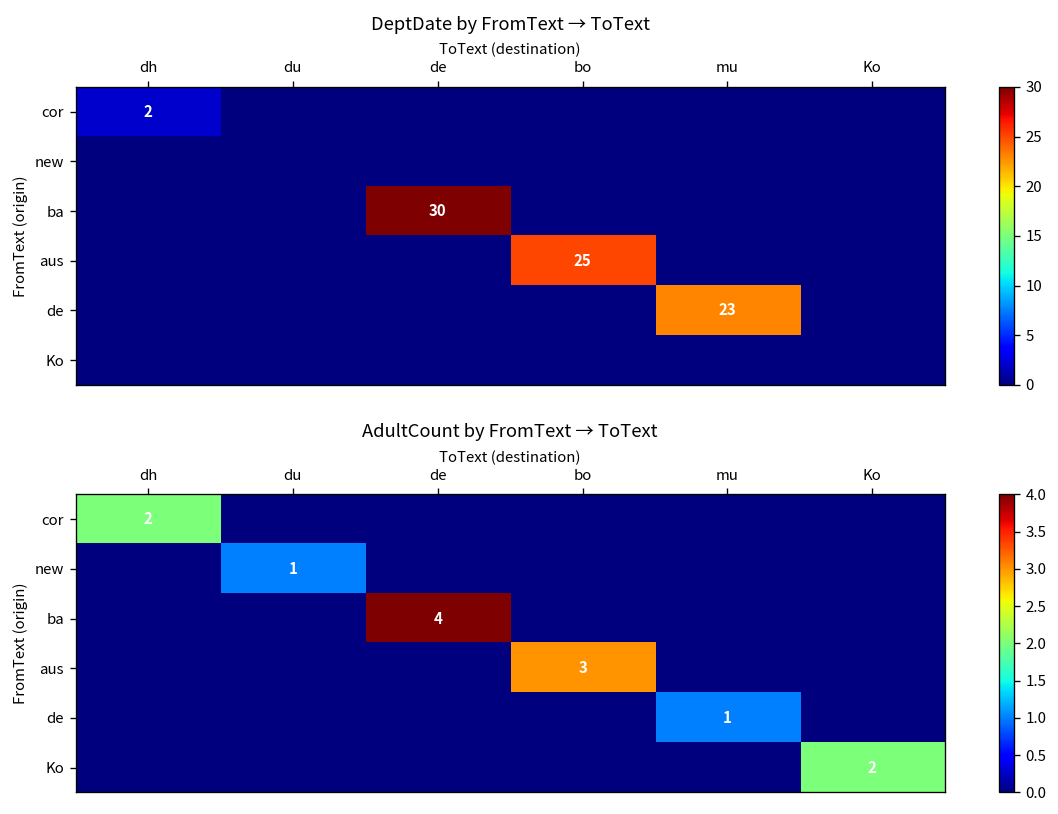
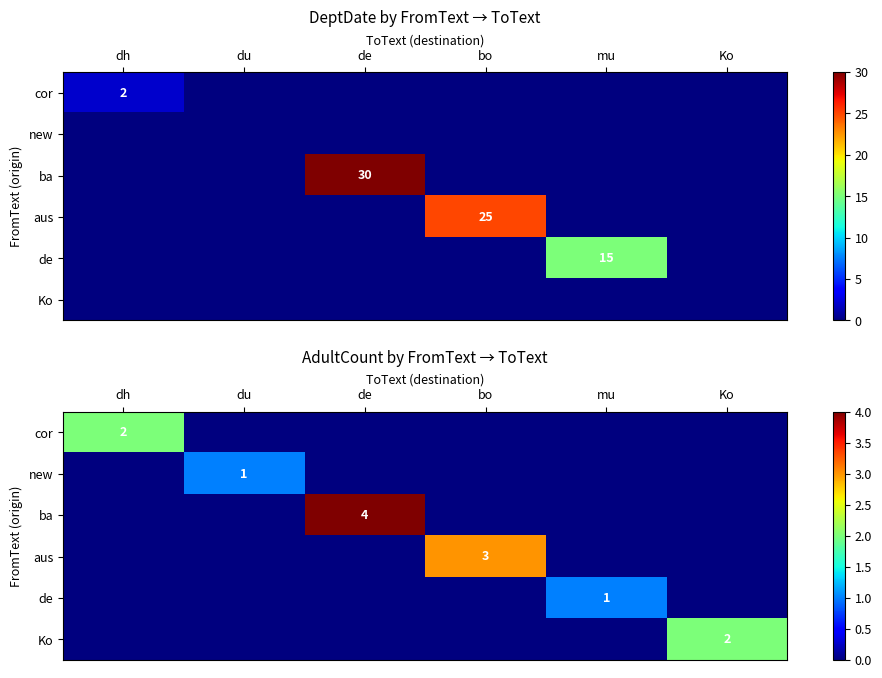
  {
    "DeptDate by FromText → ToText": {
      "cor": {
        "dh": 2
      },
      "ba": {
        "de": 30
      },
      "aus": {
        "bo": 25
      },
      "de": {
-       "mu": 23
+       "mu": 15
      }
    },
    "AdultCount by FromText → ToText": {
      "cor": {
        "dh": 2
      },
      "new": {
        "du": 1
      },
      "ba": {
        "de": 4
      },
      "aus": {
        "bo": 3
      },
      "de": {
        "mu": 1
      },
      "Ko": {
        "Ko": 2
      }
    }
  }
